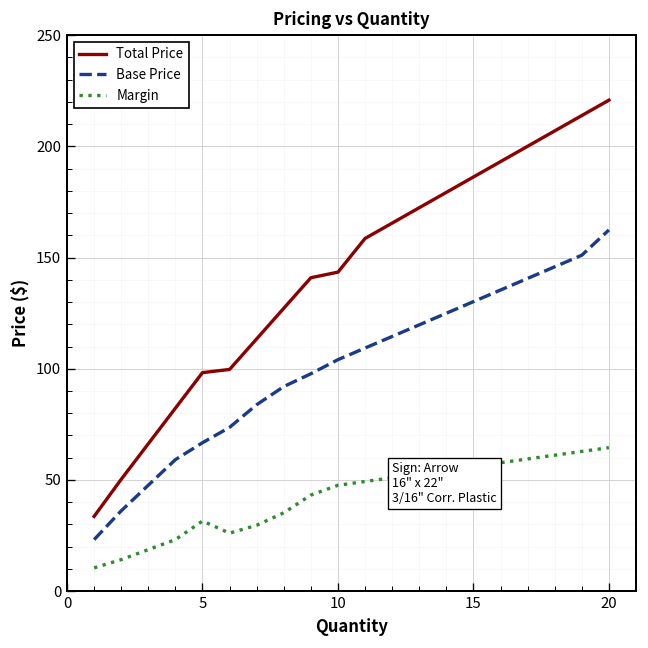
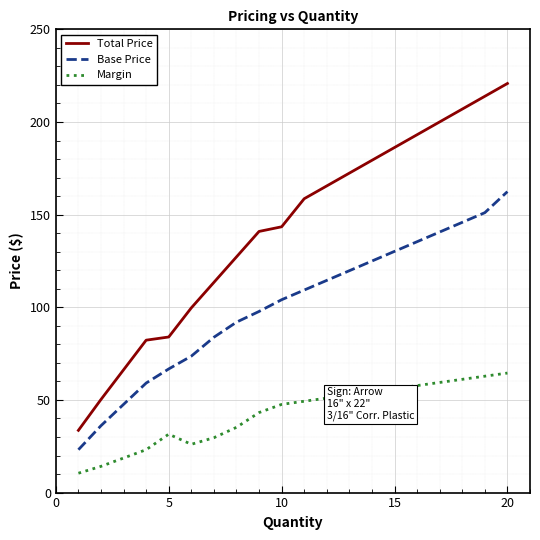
  {
    "Total Price": {
-     "5": 98,
+     "5": 84,
      "10": 143,
      "15": 186,
      "20": 221
    },
    "Base Price": {
      "5": 67,
      "10": 104,
      "15": 130,
      "20": 162
    },
    "Margin": {
      "5": 32,
      "10": 48,
      "20": 65
    }
  }
